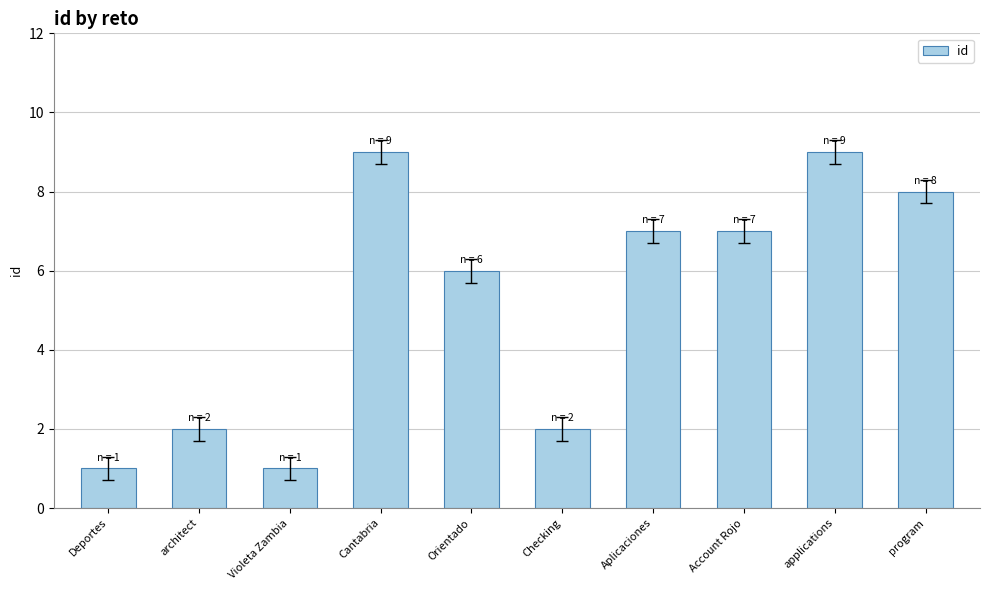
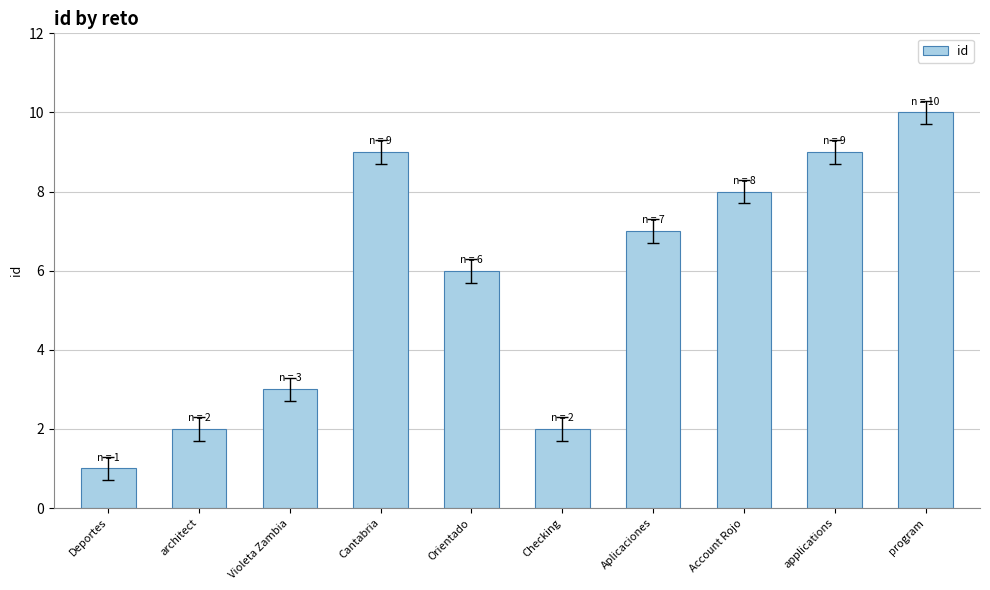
  {
    "id": {
-     "Violeta Zambia": 1,
-     "Account Rojo": 7,
-     "program": 8
+     "Violeta Zambia": 3,
+     "Account Rojo": 8,
+     "program": 10
    }
  }
